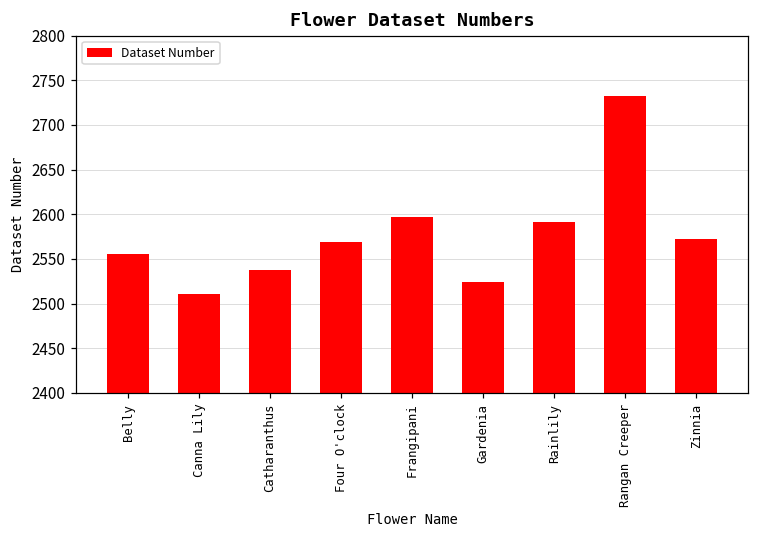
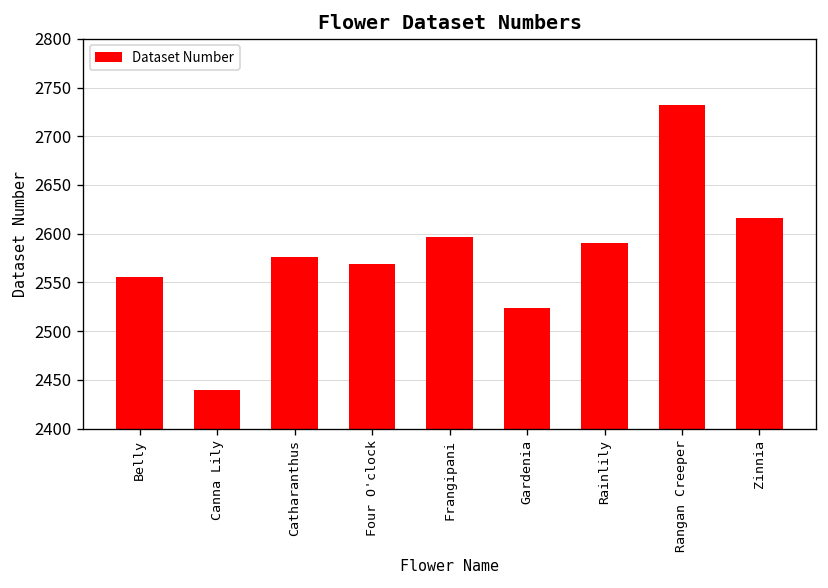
  {
    "Belly": 2560,
-   "Canna Lily": 2510,
-   "Catharanthus": 2540,
+   "Canna Lily": 2440,
+   "Catharanthus": 2580,
    "Four O'clock": 2570,
    "Frangipani": 2600,
    "Gardenia": 2520,
    "Rainlily": 2590,
    "Rangan Creeper": 2730,
-   "Zinnia": 2570
+   "Zinnia": 2620
  }
